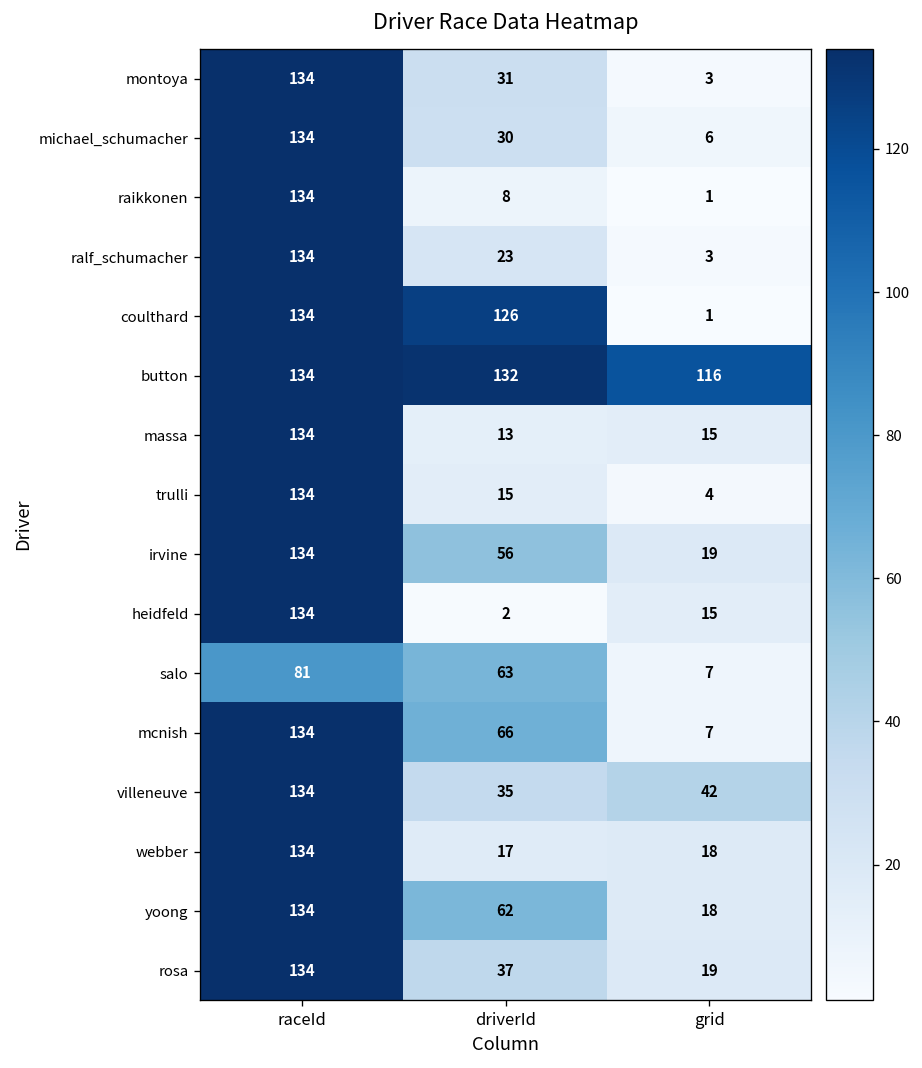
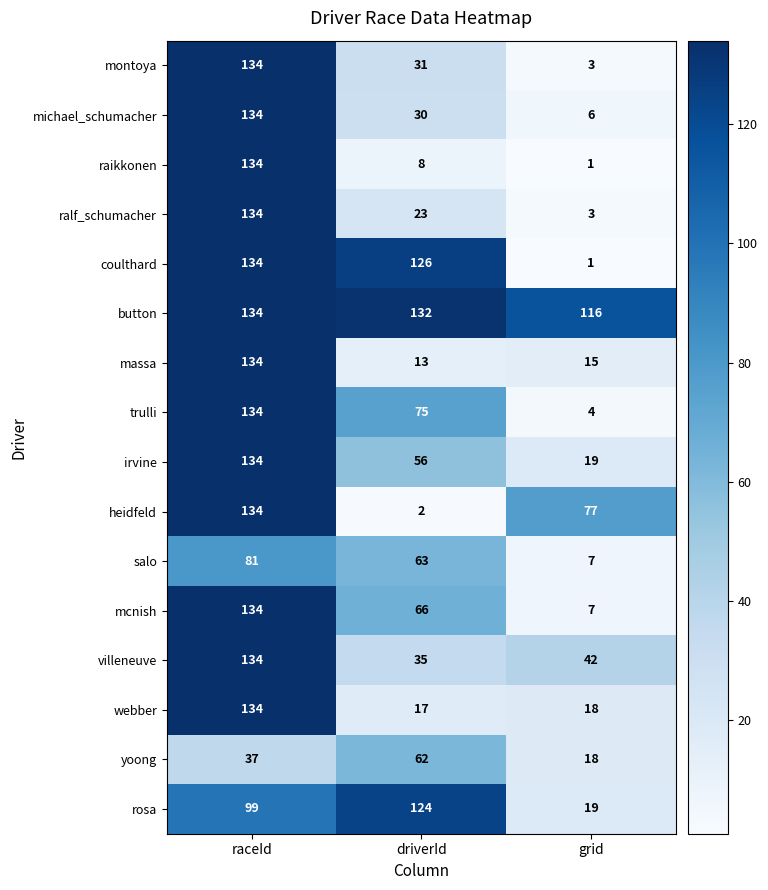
  {
    "montoya": {
      "raceId": 134,
      "driverId": 31,
      "grid": 3
    },
    "michael_schumacher": {
      "raceId": 134,
      "driverId": 30,
      "grid": 6
    },
    "raikkonen": {
      "raceId": 134,
      "driverId": 8,
      "grid": 1
    },
    "ralf_schumacher": {
      "raceId": 134,
      "driverId": 23,
      "grid": 3
    },
    "coulthard": {
      "raceId": 134,
      "driverId": 126,
      "grid": 1
    },
    "button": {
      "raceId": 134,
      "driverId": 132,
      "grid": 116
    },
    "massa": {
      "raceId": 134,
      "driverId": 13,
      "grid": 15
    },
    "trulli": {
      "raceId": 134,
-     "driverId": 15,
+     "driverId": 75,
      "grid": 4
    },
    "irvine": {
      "raceId": 134,
      "driverId": 56,
      "grid": 19
    },
    "heidfeld": {
      "raceId": 134,
      "driverId": 2,
-     "grid": 15
+     "grid": 77
    },
    "salo": {
      "raceId": 81,
      "driverId": 63,
      "grid": 7
    },
    "mcnish": {
      "raceId": 134,
      "driverId": 66,
      "grid": 7
    },
    "villeneuve": {
      "raceId": 134,
      "driverId": 35,
      "grid": 42
    },
    "webber": {
      "raceId": 134,
      "driverId": 17,
      "grid": 18
    },
    "yoong": {
-     "raceId": 134,
+     "raceId": 37,
      "driverId": 62,
      "grid": 18
    },
    "rosa": {
-     "raceId": 134,
-     "driverId": 37,
+     "raceId": 99,
+     "driverId": 124,
      "grid": 19
    }
  }
